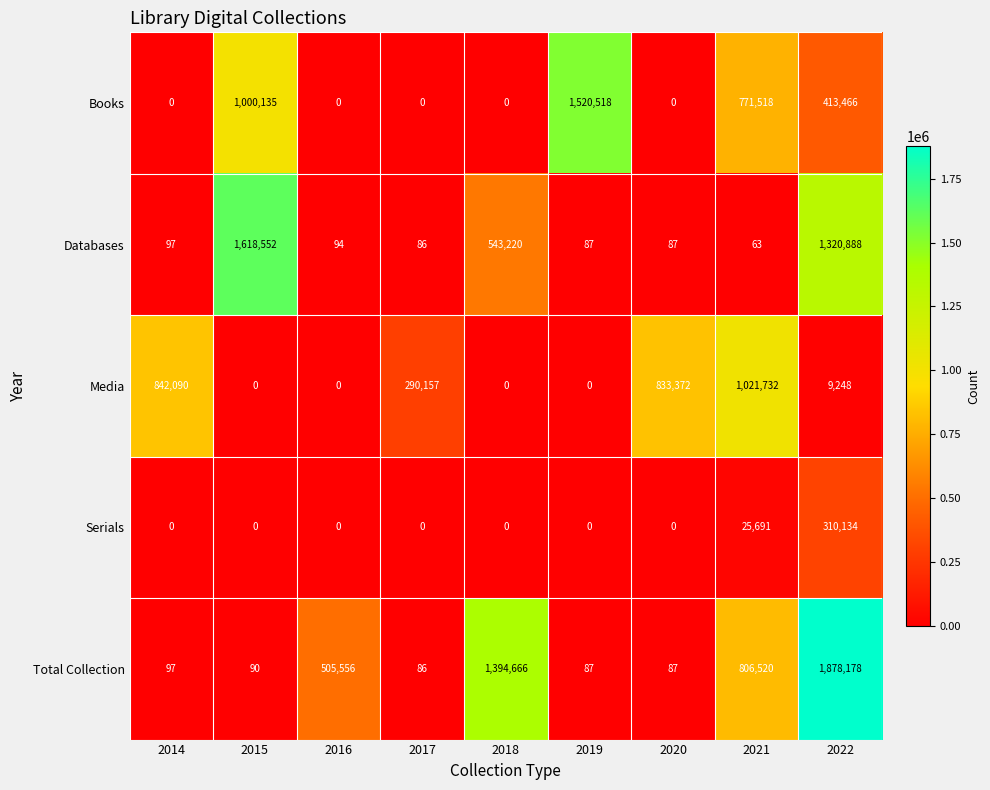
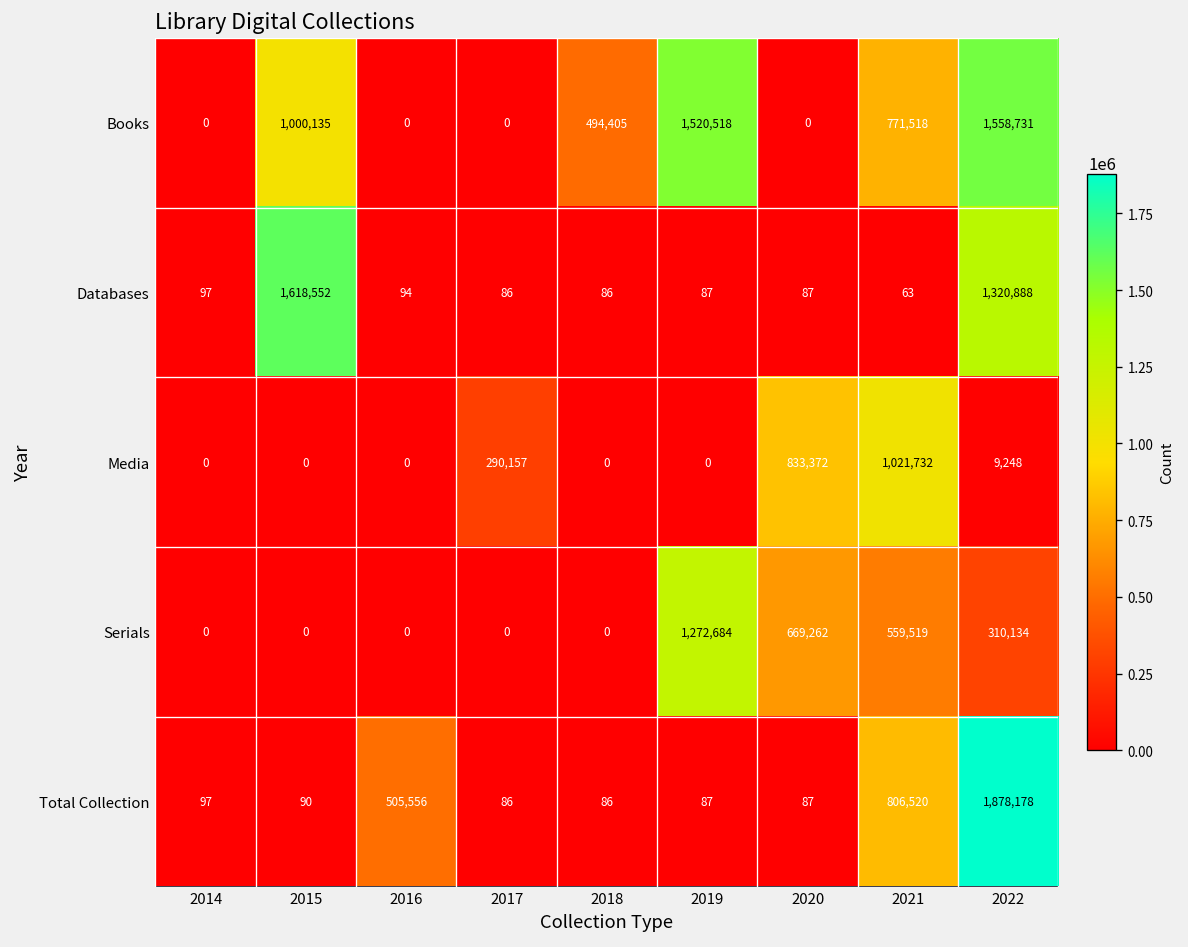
  {
    "Books": {
      "2014": "0",
      "2015": "1,000,135",
      "2016": "0",
      "2017": "0",
-     "2018": "0",
+     "2018": "494,405",
      "2019": "1,520,518",
      "2020": "0",
      "2021": "771,518",
-     "2022": "413,466"
+     "2022": "1,558,731"
    },
    "Databases": {
      "2014": "97",
      "2015": "1,618,552",
      "2016": "94",
      "2017": "86",
-     "2018": "543,220",
+     "2018": "86",
      "2019": "87",
      "2020": "87",
      "2021": "63",
      "2022": "1,320,888"
    },
    "Media": {
-     "2014": "842,090",
+     "2014": "0",
      "2015": "0",
      "2016": "0",
      "2017": "290,157",
      "2018": "0",
      "2019": "0",
      "2020": "833,372",
      "2021": "1,021,732",
      "2022": "9,248"
    },
    "Serials": {
      "2014": "0",
      "2015": "0",
      "2016": "0",
      "2017": "0",
      "2018": "0",
-     "2019": "0",
-     "2020": "0",
-     "2021": "25,691",
+     "2019": "1,272,684",
+     "2020": "669,262",
+     "2021": "559,519",
      "2022": "310,134"
    },
    "Total Collection": {
      "2014": "97",
      "2015": "90",
      "2016": "505,556",
      "2017": "86",
-     "2018": "1,394,666",
+     "2018": "86",
      "2019": "87",
      "2020": "87",
      "2021": "806,520",
      "2022": "1,878,178"
    }
  }
